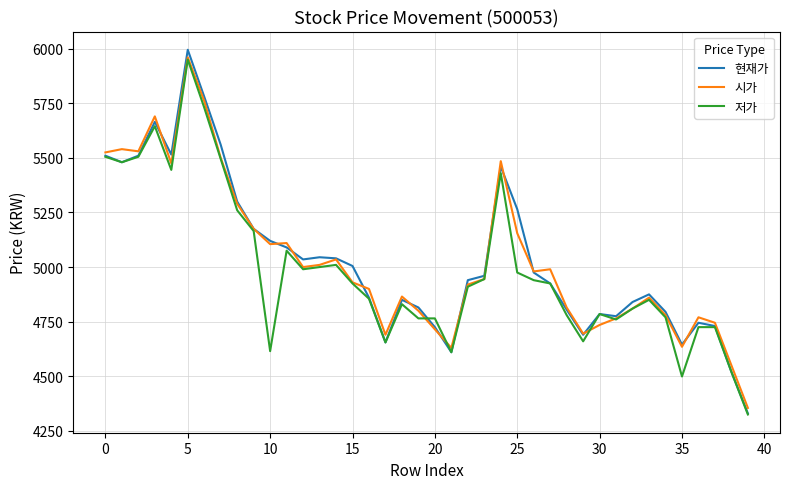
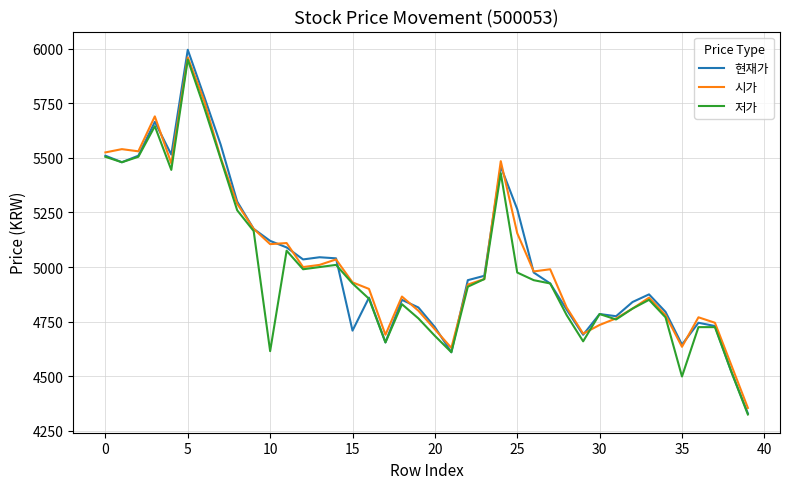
  {
    "현재가": {
      "5": 6000,
      "10": 5120,
-     "15": 5010,
+     "15": 4710,
      "25": 5270
    },
    "시가": {
      "0": 5530,
      "10": 5110,
      "25": 5160,
      "30": 4740
    },
    "저가": {
      "10": 4620,
-     "20": 4770,
+     "20": 4690,
      "25": 4980,
      "35": 4500
    }
  }
